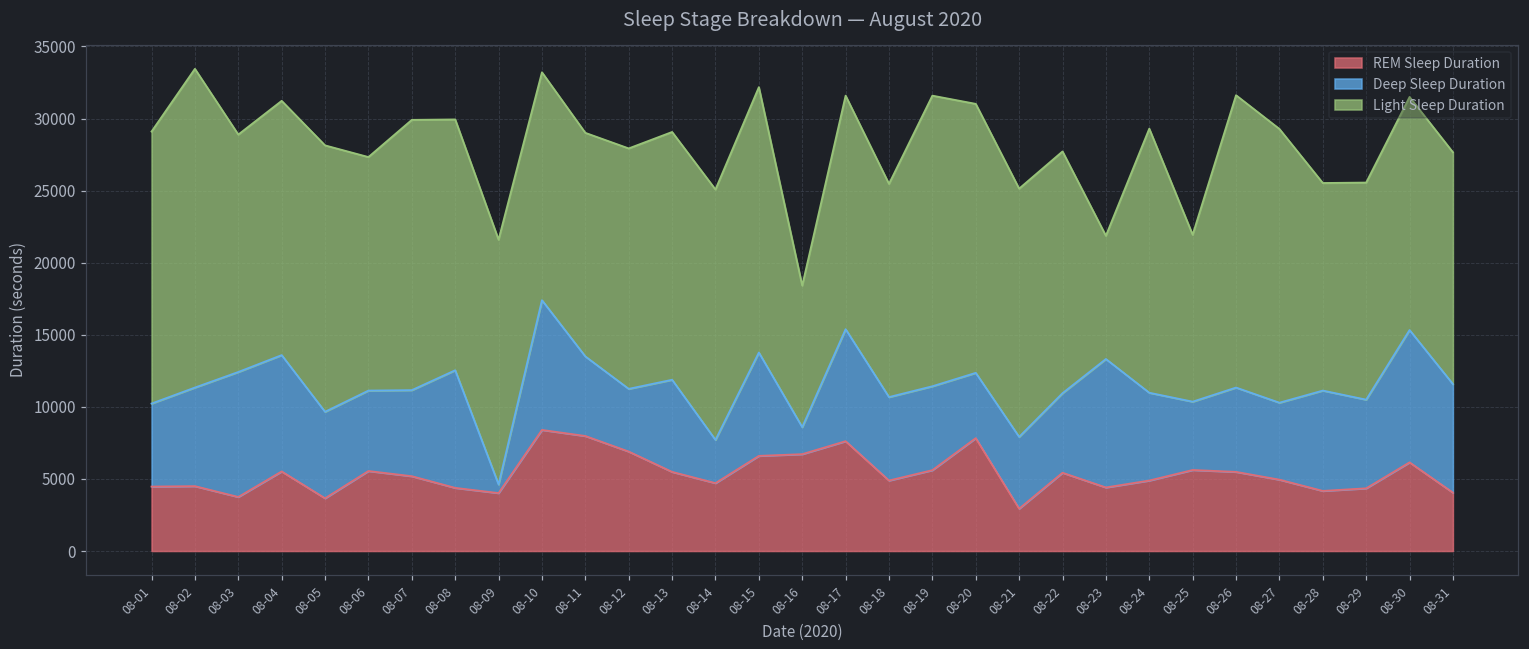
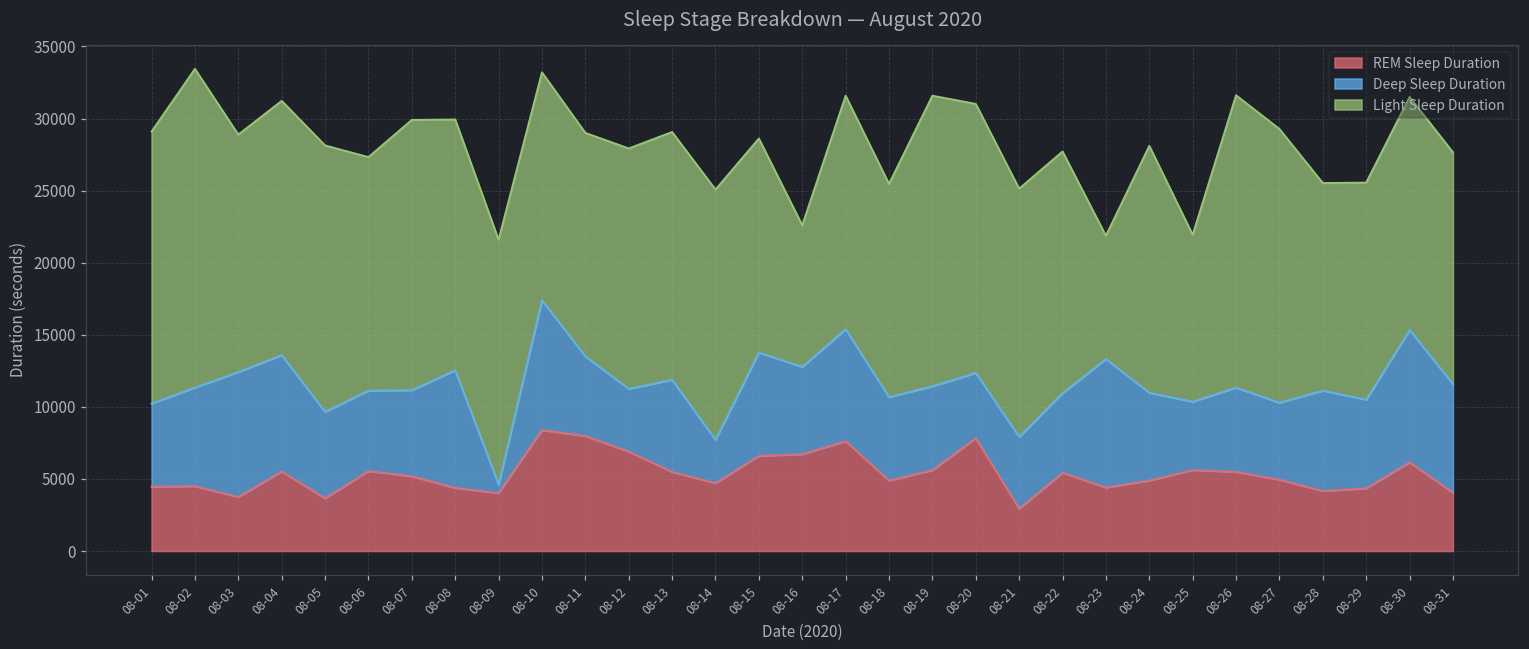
  {
    "REM Sleep Duration": {
      "08-01": 4500,
      "08-02": 4500,
      "08-03": 3800,
      "08-04": 5500,
      "08-05": 3700,
      "08-06": 5600,
      "08-07": 5200,
      "08-08": 4400,
      "08-09": 4000,
      "08-10": 8400,
      "08-11": 8000,
      "08-12": 6900,
      "08-13": 5500,
      "08-14": 4700,
      "08-15": 6600,
      "08-16": 6700,
      "08-17": 7600,
      "08-18": 4900,
      "08-19": 5600,
      "08-20": 7800,
      "08-21": 2900,
      "08-22": 5400,
      "08-23": 4400,
      "08-24": 4900,
      "08-25": 5600,
      "08-26": 5500,
      "08-27": 5000,
      "08-28": 4200,
      "08-29": 4400,
      "08-30": 6200,
      "08-31": 4100
    },
    "Deep Sleep Duration": {
      "08-01": 5800,
      "08-02": 6800,
      "08-03": 8700,
      "08-04": 8100,
      "08-05": 6000,
      "08-06": 5600,
      "08-07": 6000,
      "08-08": 8200,
      "08-09": 600,
      "08-10": 9000,
      "08-11": 5500,
      "08-12": 4400,
      "08-13": 6400,
      "08-14": 3000,
      "08-15": 7200,
-     "08-16": 1900,
+     "08-16": 6100,
      "08-17": 7800,
      "08-18": 5800,
      "08-19": 5800,
      "08-20": 4500,
      "08-21": 5000,
      "08-22": 5500,
      "08-23": 8900,
      "08-24": 6100,
      "08-25": 4700,
      "08-26": 5900,
      "08-27": 5300,
      "08-28": 7000,
      "08-29": 6200,
      "08-30": 9200,
      "08-31": 7500
    },
    "Light Sleep Duration": {
      "08-01": 18900,
      "08-02": 22100,
      "08-03": 16500,
      "08-04": 17600,
      "08-05": 18500,
      "08-06": 16200,
      "08-07": 18800,
      "08-08": 17400,
      "08-09": 17000,
      "08-10": 15800,
      "08-11": 15500,
      "08-12": 16700,
      "08-13": 17200,
      "08-14": 17400,
-     "08-15": 18400,
+     "08-15": 14900,
      "08-16": 9800,
      "08-17": 16200,
      "08-18": 14800,
      "08-19": 20200,
      "08-20": 18700,
      "08-21": 17200,
      "08-22": 16800,
      "08-23": 8600,
-     "08-24": 18300,
+     "08-24": 17100,
      "08-25": 11600,
      "08-26": 20300,
      "08-27": 19000,
      "08-28": 14400,
      "08-29": 15100,
      "08-31": 16100
    }
  }
